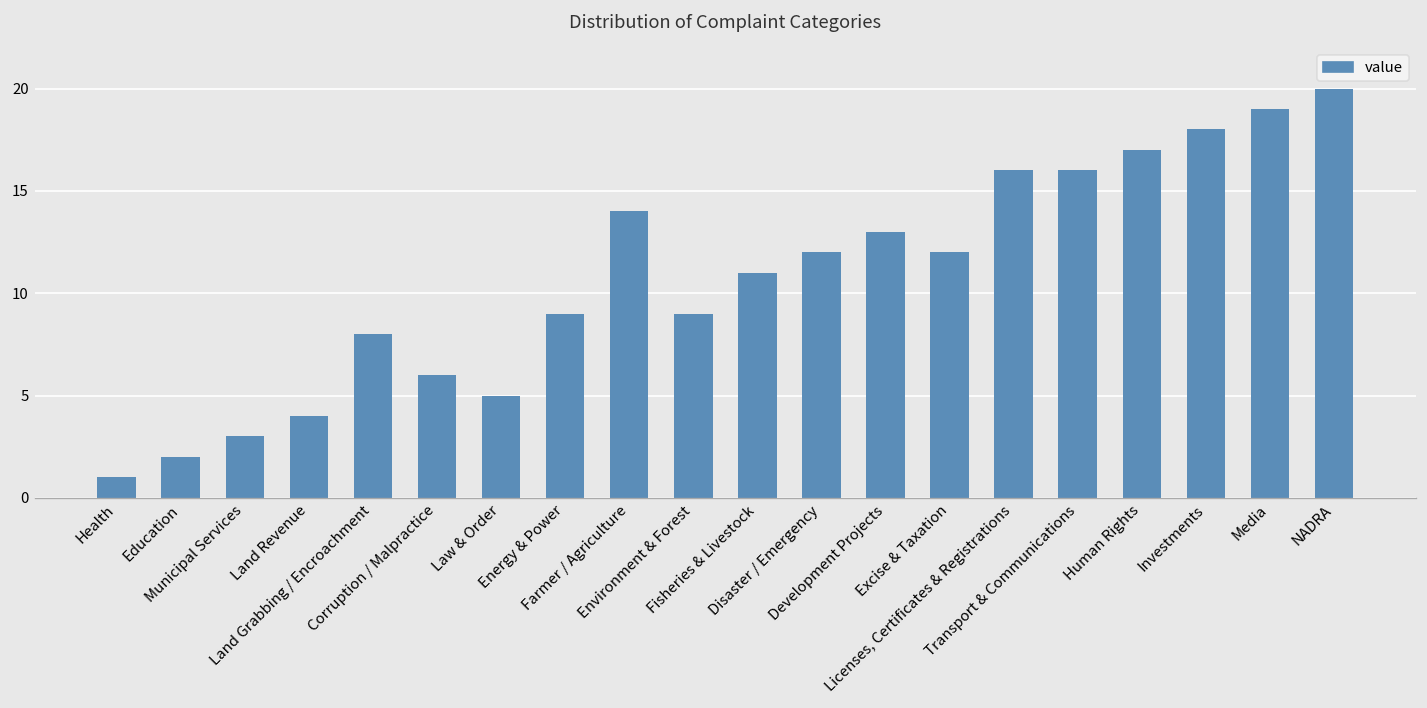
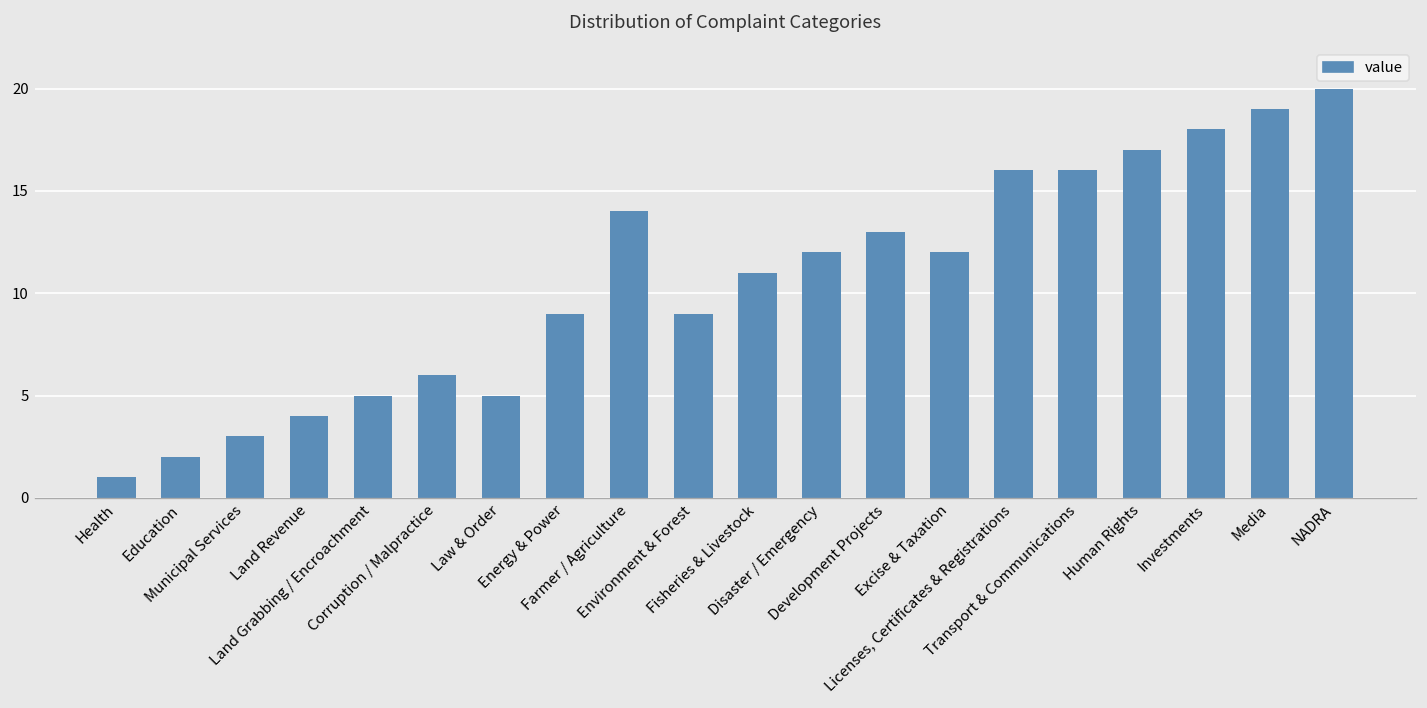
  {
    "Health": 1,
    "Education": 2,
    "Municipal Services": 3,
    "Land Revenue": 4,
-   "Land Grabbing / Encroachment": 8,
+   "Land Grabbing / Encroachment": 5,
    "Corruption / Malpractice": 6,
    "Law & Order": 5,
    "Energy & Power": 9,
    "Farmer / Agriculture": 14,
    "Environment & Forest": 9,
    "Fisheries & Livestock": 11,
    "Disaster / Emergency": 12,
    "Development Projects": 13,
    "Excise & Taxation": 12,
    "Licenses, Certificates & Registrations": 16,
    "Transport & Communications": 16,
    "Human Rights": 17,
    "Investments": 18,
    "Media": 19,
    "NADRA": 20
  }
